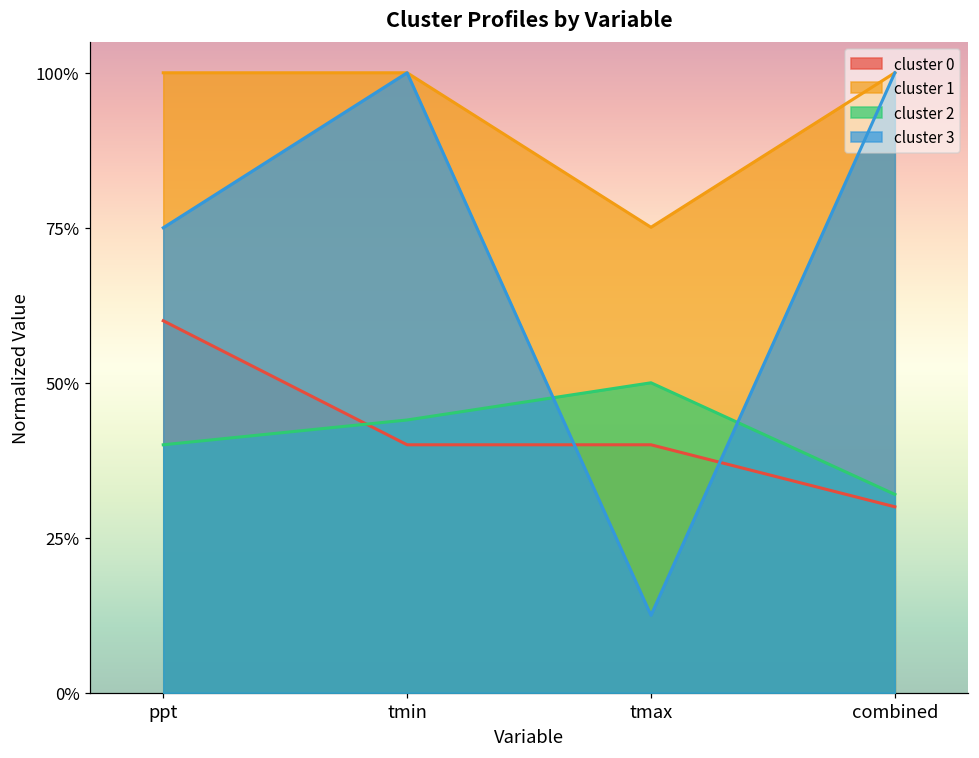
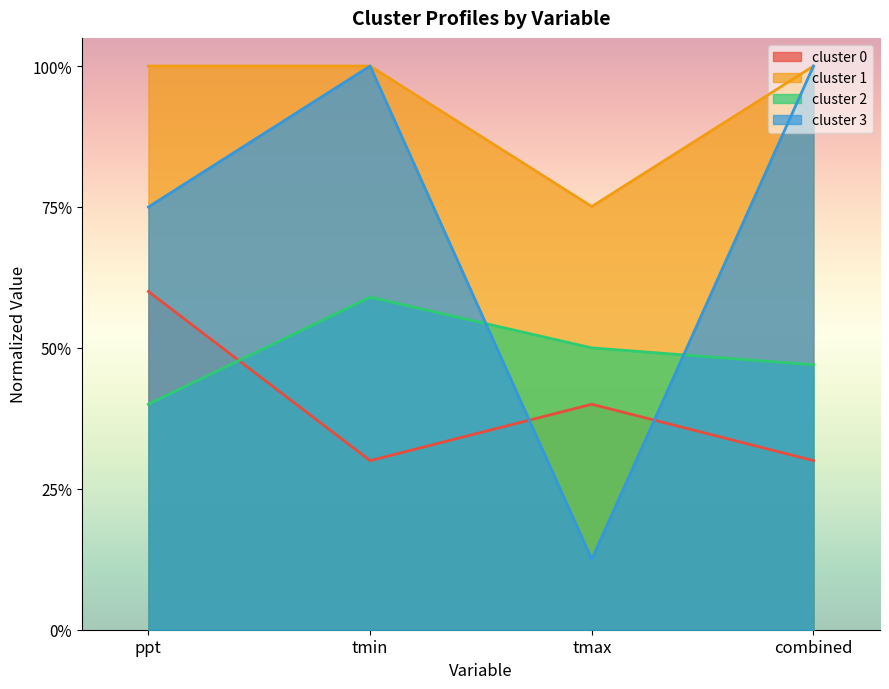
  {
    "cluster 0": {
      "ppt": "60%",
-     "tmin": "40%",
+     "tmin": "30%",
      "tmax": "40%",
      "combined": "30%"
    },
    "cluster 1": {
      "ppt": "100%",
      "tmax": "75%"
    },
    "cluster 2": {
      "ppt": "40%",
-     "tmin": "44%",
+     "tmin": "59%",
      "tmax": "50%",
-     "combined": "32%"
+     "combined": "47%"
    },
    "cluster 3": {
      "ppt": "75%",
      "tmax": "13%"
    }
  }
